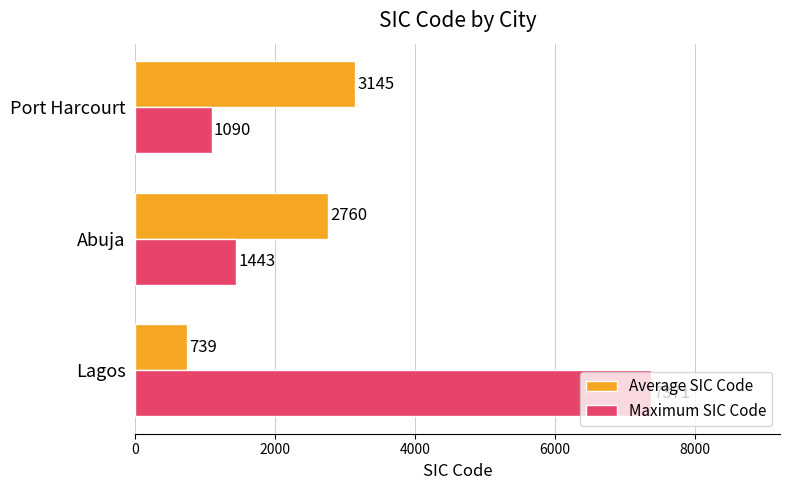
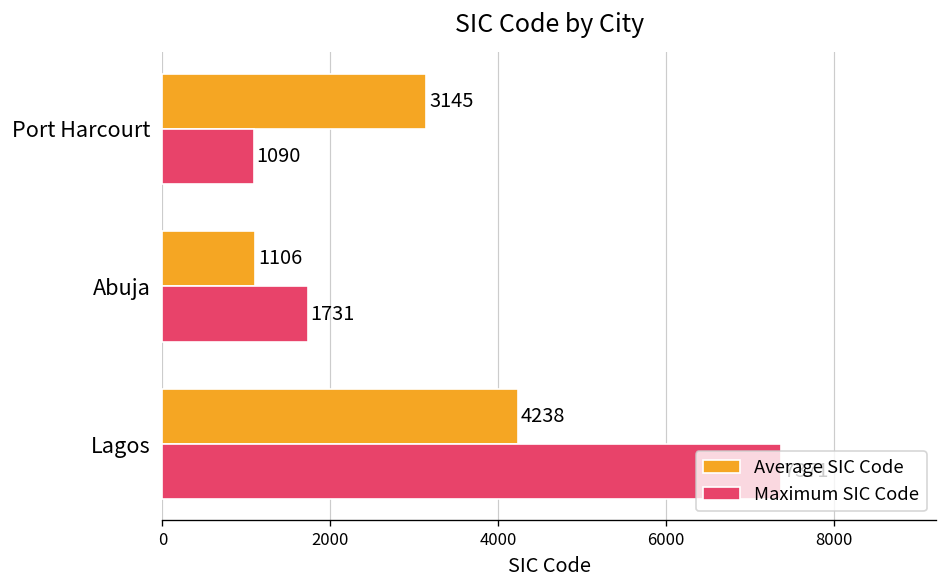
  {
    "Average SIC Code": {
      "Port Harcourt": 3145,
-     "Abuja": 2760,
-     "Lagos": 739
+     "Abuja": 1106,
+     "Lagos": 4238
    },
    "Maximum SIC Code": {
      "Port Harcourt": 1090,
-     "Abuja": 1443
+     "Abuja": 1731
    }
  }
